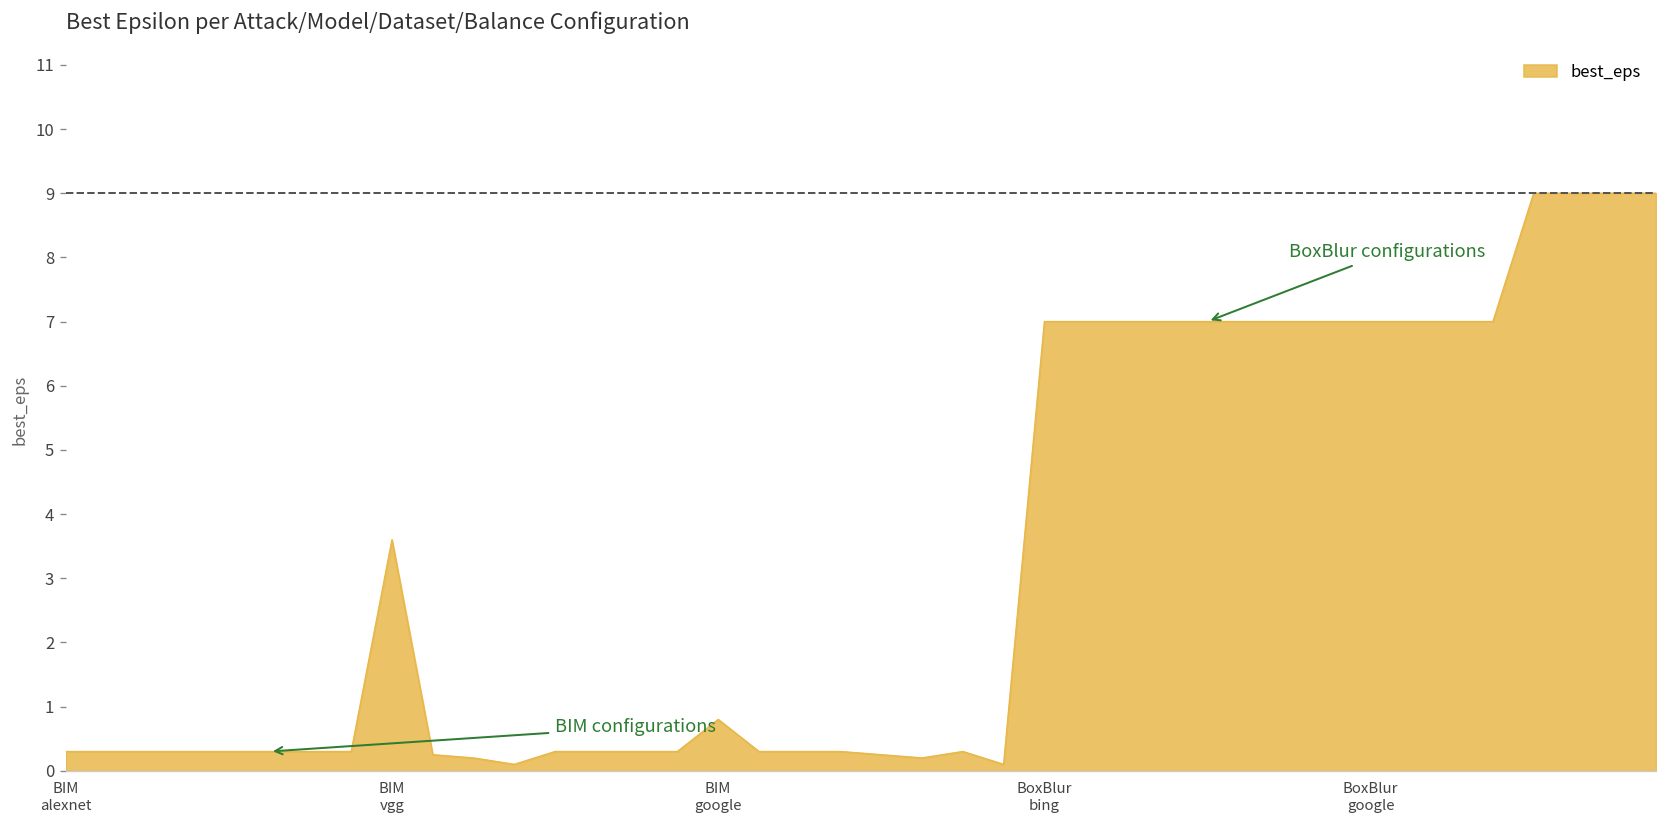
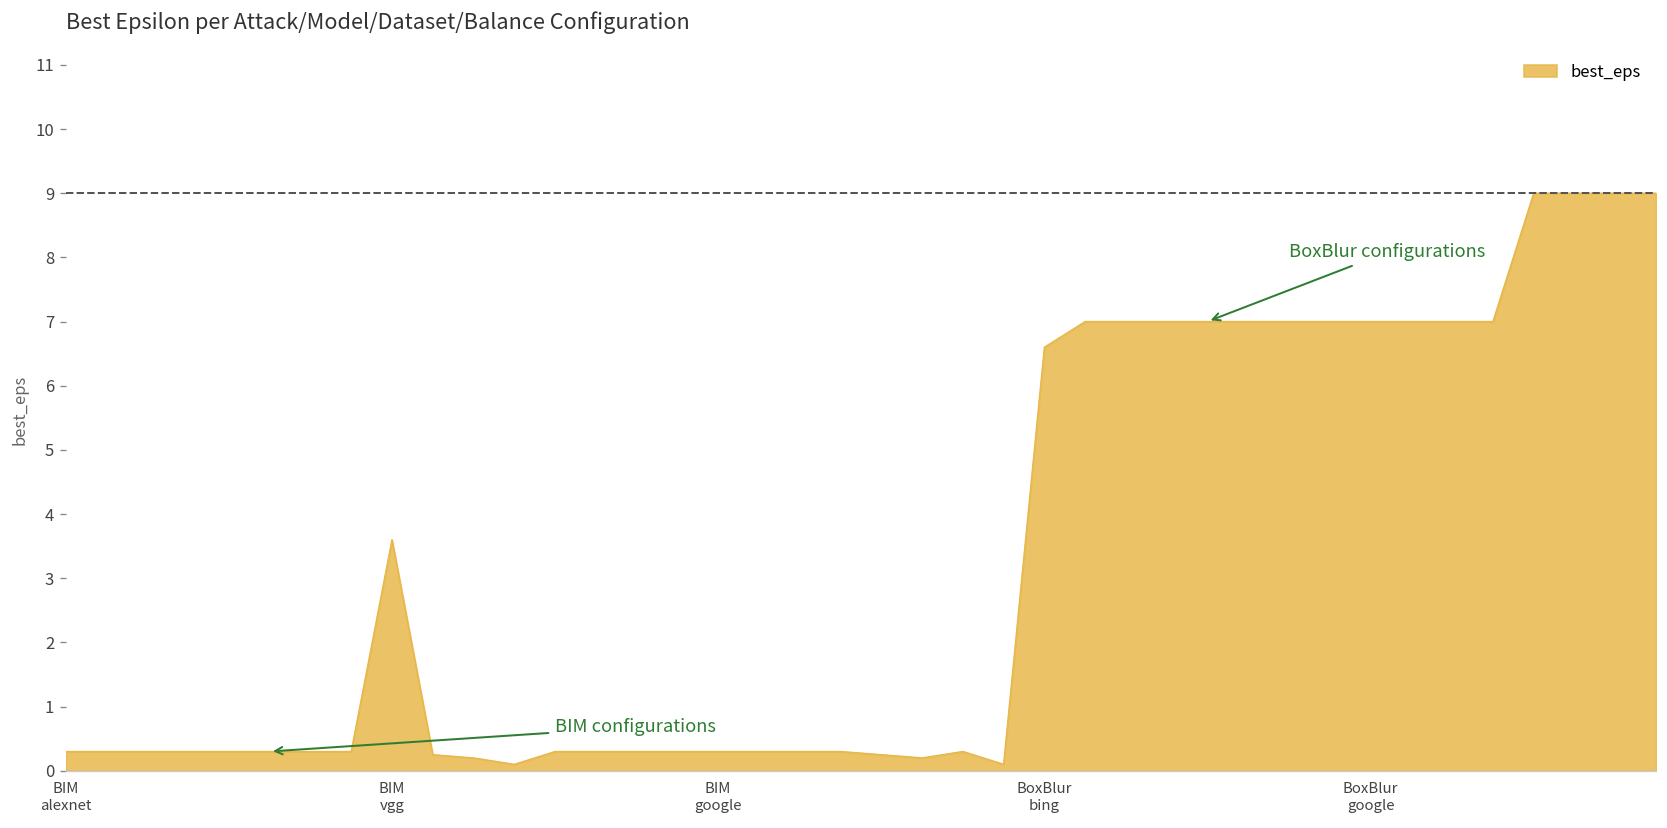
  {
    "BIM alexnet": 0.3,
    "BIM vgg": 3.6,
-   "BIM google": 0.8,
-   "BoxBlur bing": 7.0,
+   "BIM google": 0.3,
+   "BoxBlur bing": 6.6,
    "BoxBlur google": 7.0
  }
